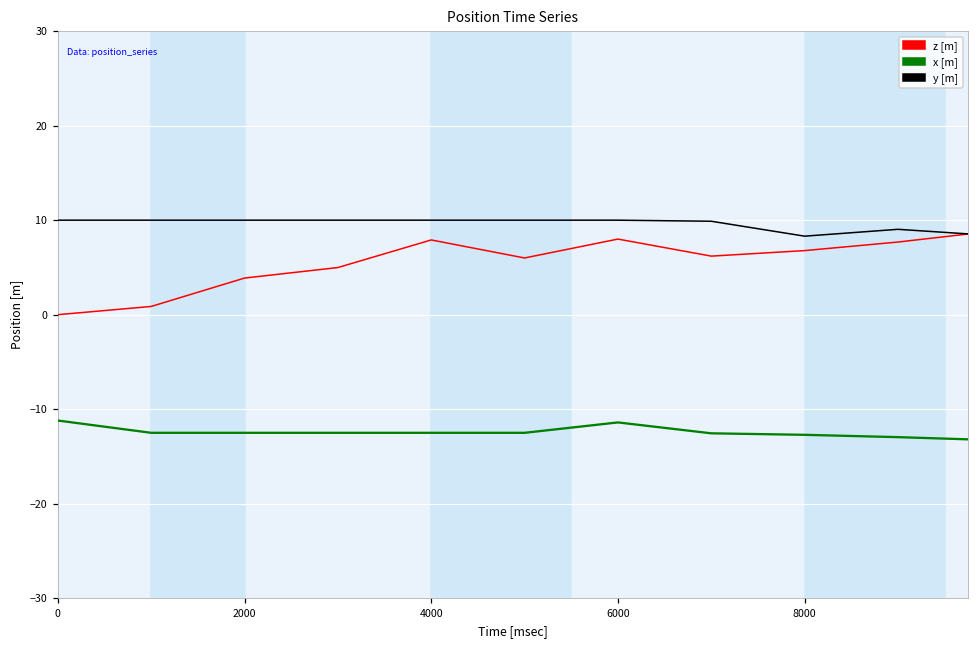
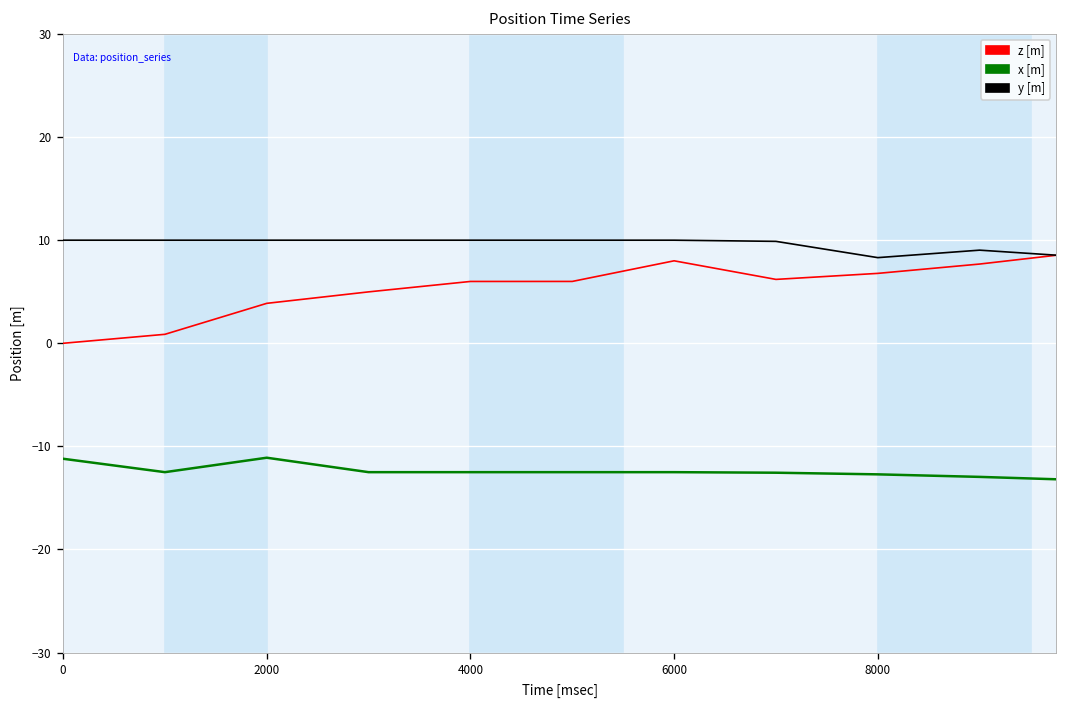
  {
    "z [m]": {
      "0": 0,
      "2000": 4,
-     "4000": 8,
+     "4000": 6,
      "6000": 8,
      "8000": 7
    },
    "x [m]": {
      "0": -11,
-     "2000": -13,
+     "2000": -11,
      "4000": -13,
-     "6000": -11,
+     "6000": -13,
      "8000": -13
    },
    "y [m]": {
      "0": 10,
      "2000": 10,
      "4000": 10,
      "6000": 10,
      "8000": 8
    }
  }
